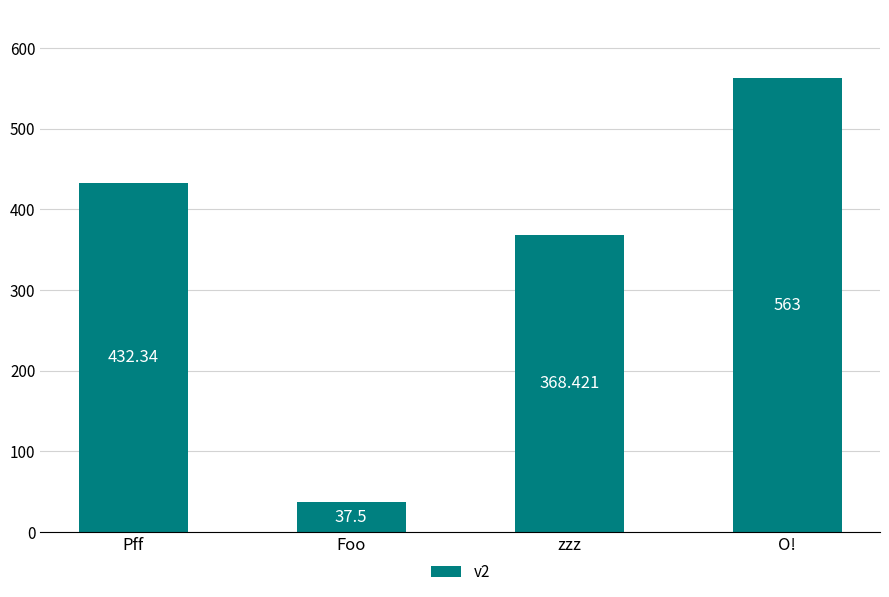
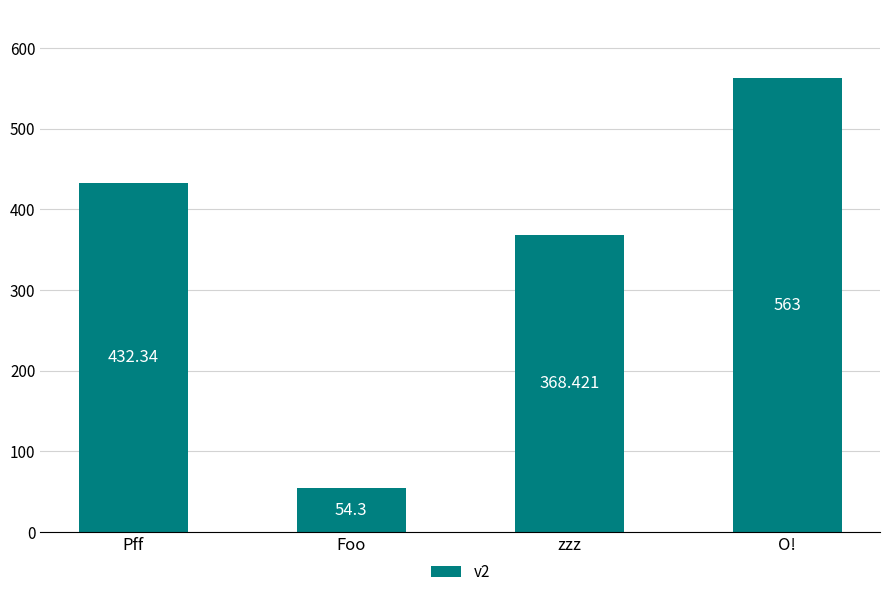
  {
    "Pff": 432.34,
-   "Foo": 37.5,
+   "Foo": 54.3,
    "zzz": 368.421,
    "O!": 563
  }
